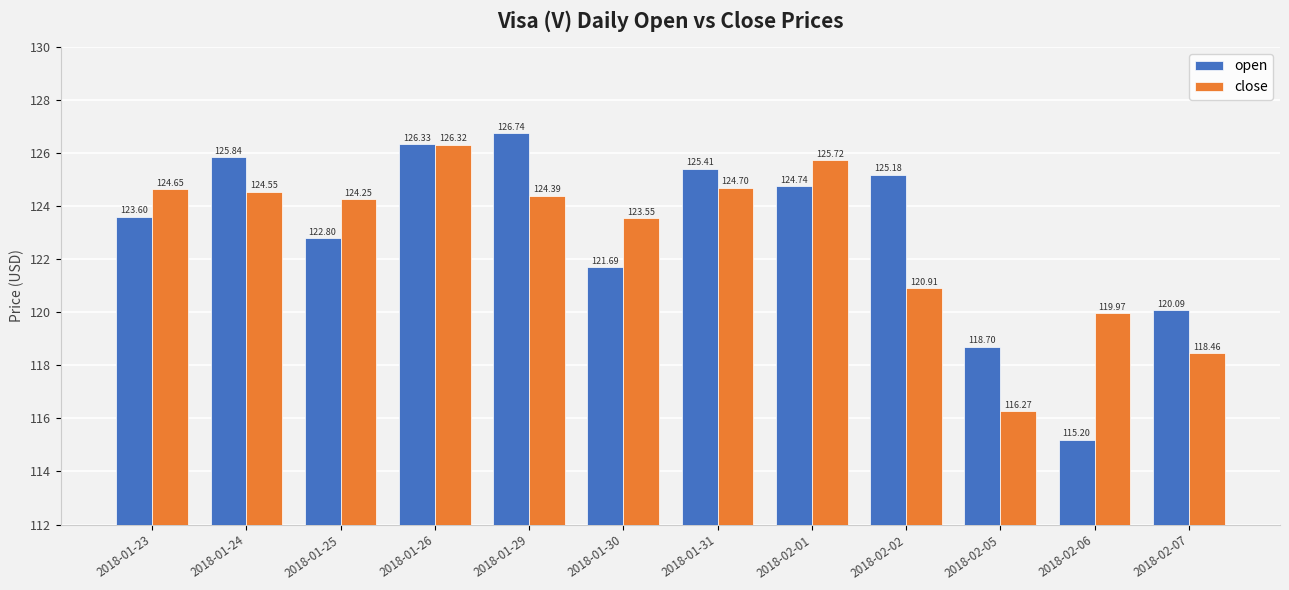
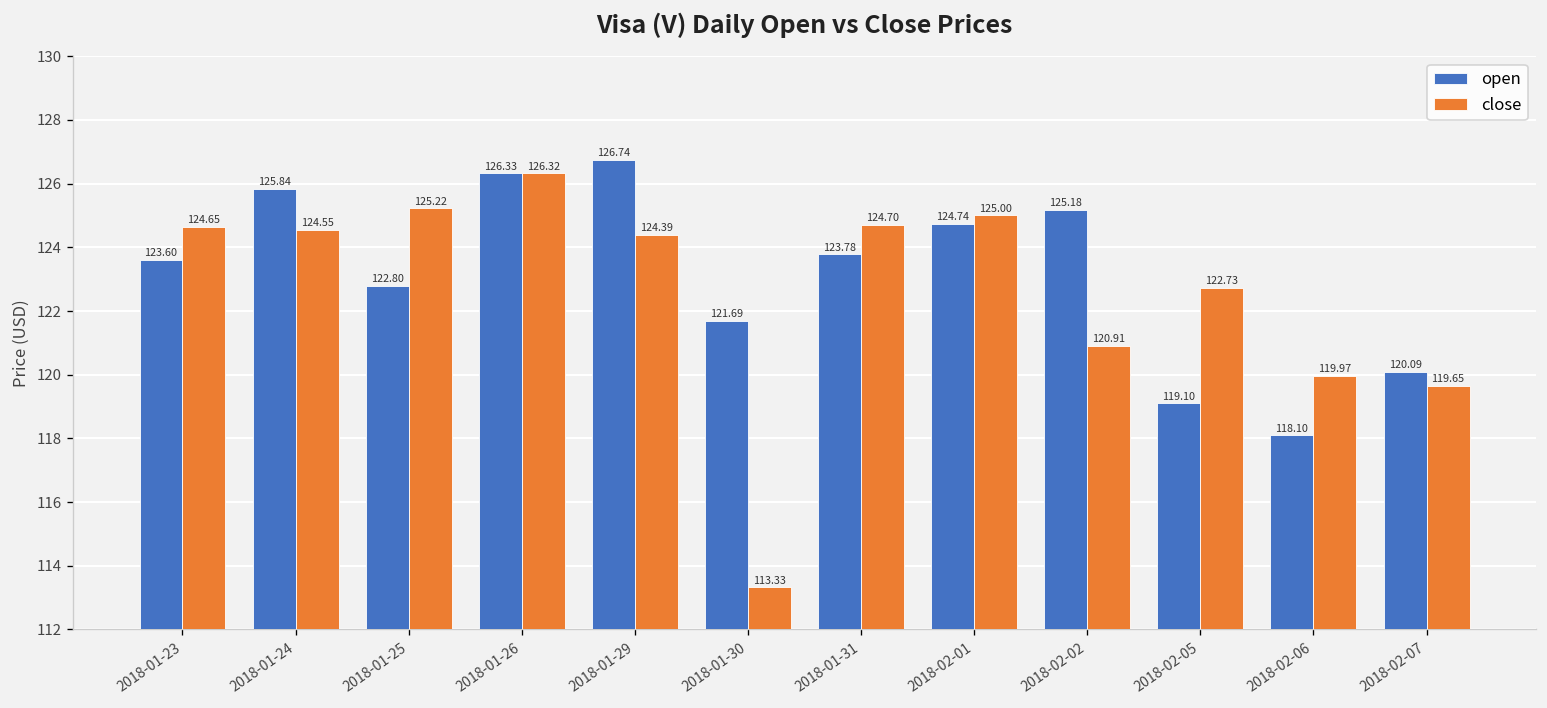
  {
    "open": {
      "2018-01-23": 123.60,
      "2018-01-24": 125.84,
      "2018-01-25": 122.80,
      "2018-01-26": 126.33,
      "2018-01-29": 126.74,
      "2018-01-30": 121.69,
-     "2018-01-31": 125.41,
+     "2018-01-31": 123.78,
      "2018-02-01": 124.74,
      "2018-02-02": 125.18,
-     "2018-02-05": 118.70,
-     "2018-02-06": 115.20,
+     "2018-02-05": 119.10,
+     "2018-02-06": 118.10,
      "2018-02-07": 120.09
    },
    "close": {
      "2018-01-23": 124.65,
      "2018-01-24": 124.55,
-     "2018-01-25": 124.25,
+     "2018-01-25": 125.22,
      "2018-01-26": 126.32,
      "2018-01-29": 124.39,
-     "2018-01-30": 123.55,
+     "2018-01-30": 113.33,
      "2018-01-31": 124.70,
-     "2018-02-01": 125.72,
+     "2018-02-01": 125.00,
      "2018-02-02": 120.91,
-     "2018-02-05": 116.27,
+     "2018-02-05": 122.73,
      "2018-02-06": 119.97,
-     "2018-02-07": 118.46
+     "2018-02-07": 119.65
    }
  }
